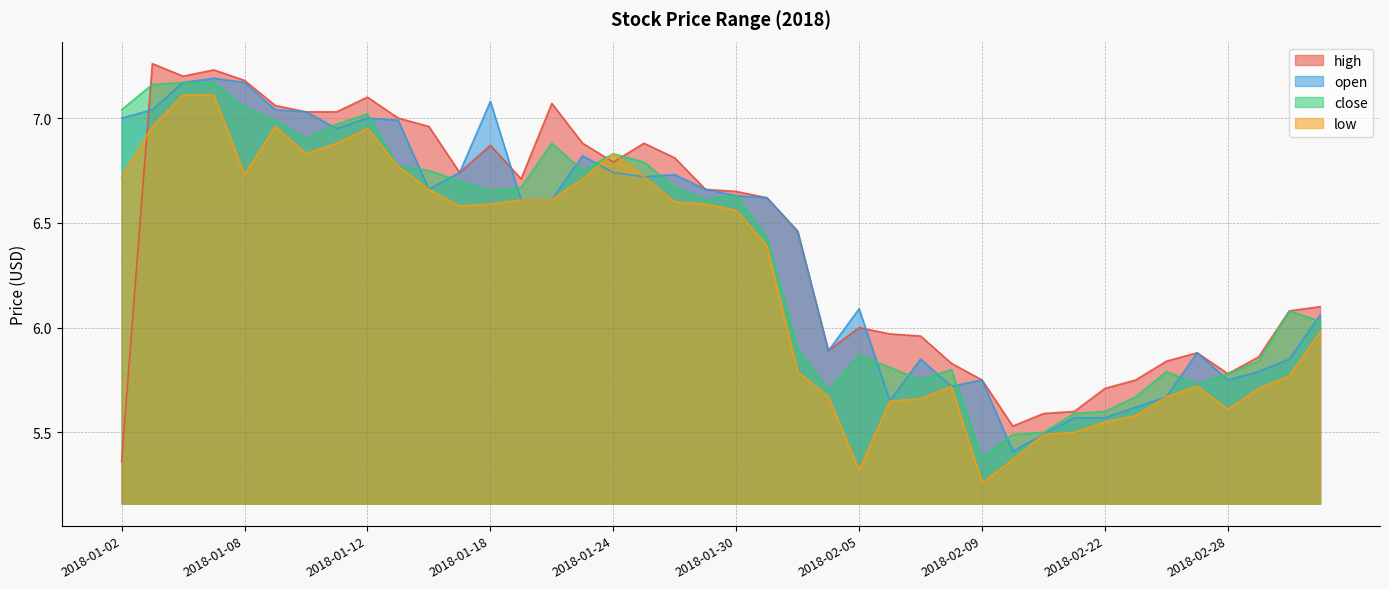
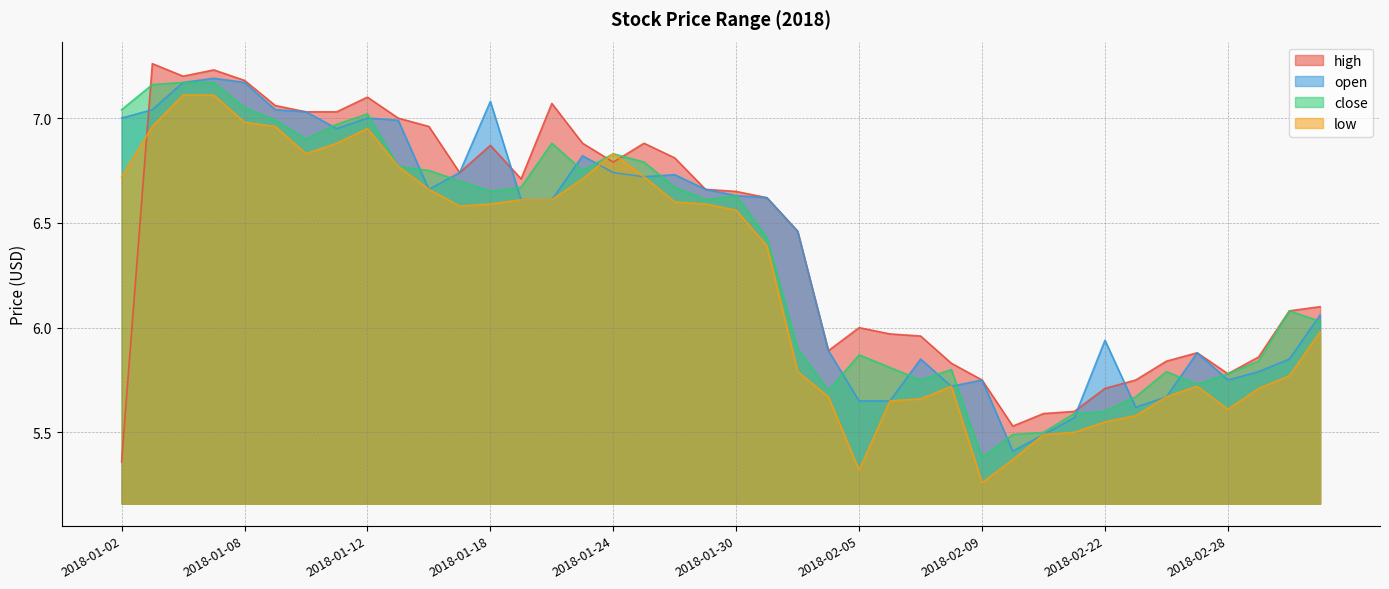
  {
    "high": {
      "2018-01-02": 5.36,
      "2018-01-12": 7.10,
      "2018-01-18": 6.87,
      "2018-01-24": 6.79,
      "2018-01-30": 6.65,
      "2018-02-05": 6.00,
      "2018-02-22": 5.71
    },
    "open": {
      "2018-01-02": 7.00,
      "2018-01-12": 7.00,
      "2018-01-18": 7.08,
      "2018-01-24": 6.74,
-     "2018-02-05": 6.09,
-     "2018-02-22": 5.57,
+     "2018-02-05": 5.65,
+     "2018-02-22": 5.94,
      "2018-02-28": 5.75
    },
    "close": {
      "2018-01-02": 7.04,
      "2018-01-08": 7.05,
      "2018-01-12": 7.02,
      "2018-01-18": 6.65,
      "2018-02-05": 5.87,
      "2018-02-09": 5.38,
      "2018-02-22": 5.60
    },
    "low": {
      "2018-01-02": 6.72,
-     "2018-01-08": 6.73,
+     "2018-01-08": 6.98,
      "2018-01-12": 6.95,
      "2018-01-18": 6.59,
      "2018-01-30": 6.56,
      "2018-02-05": 5.32,
      "2018-02-09": 5.26,
      "2018-02-22": 5.55,
      "2018-02-28": 5.61
    }
  }
